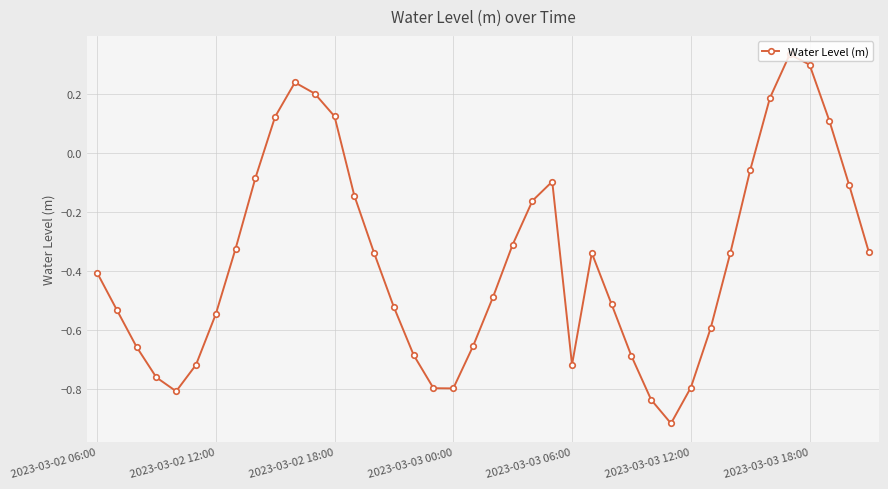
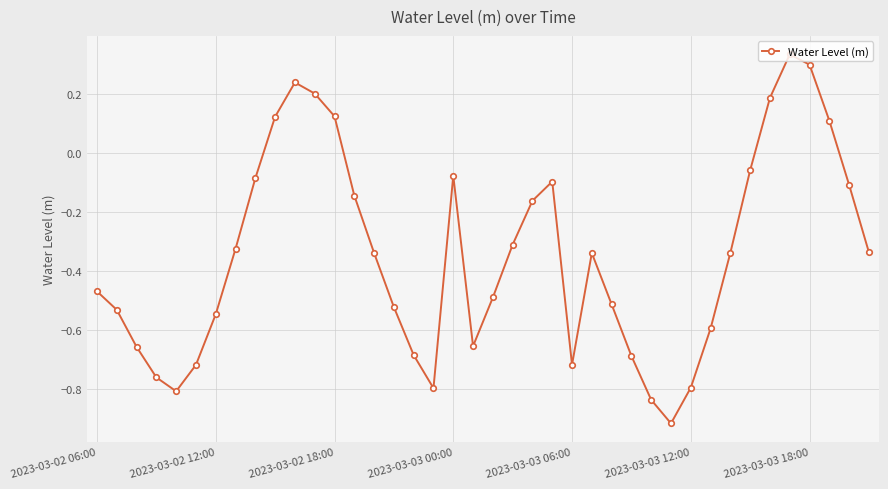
  {
-   "2023-03-02 06:00": -0.41,
+   "2023-03-02 06:00": -0.47,
    "2023-03-02 12:00": -0.55,
    "2023-03-02 18:00": 0.12,
-   "2023-03-03 00:00": -0.80,
+   "2023-03-03 00:00": -0.08,
    "2023-03-03 06:00": -0.72,
    "2023-03-03 12:00": -0.80,
    "2023-03-03 18:00": 0.30
  }
